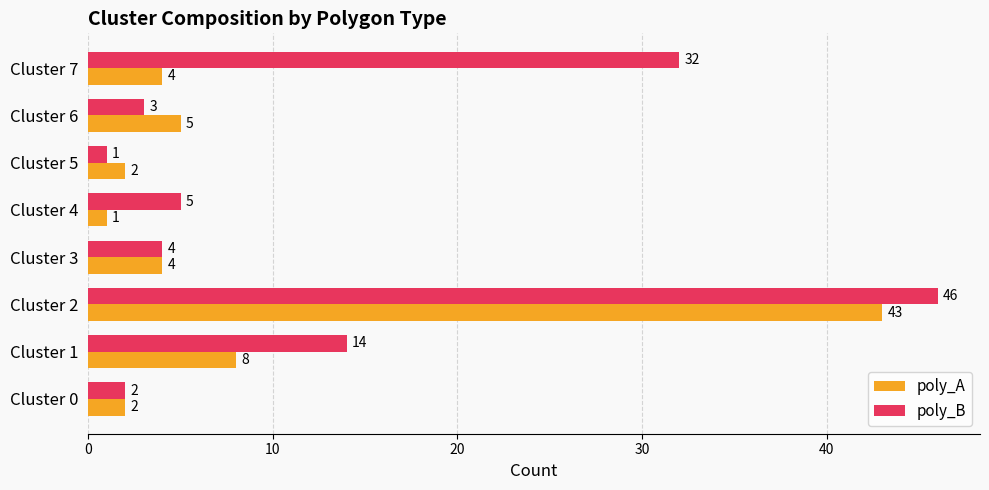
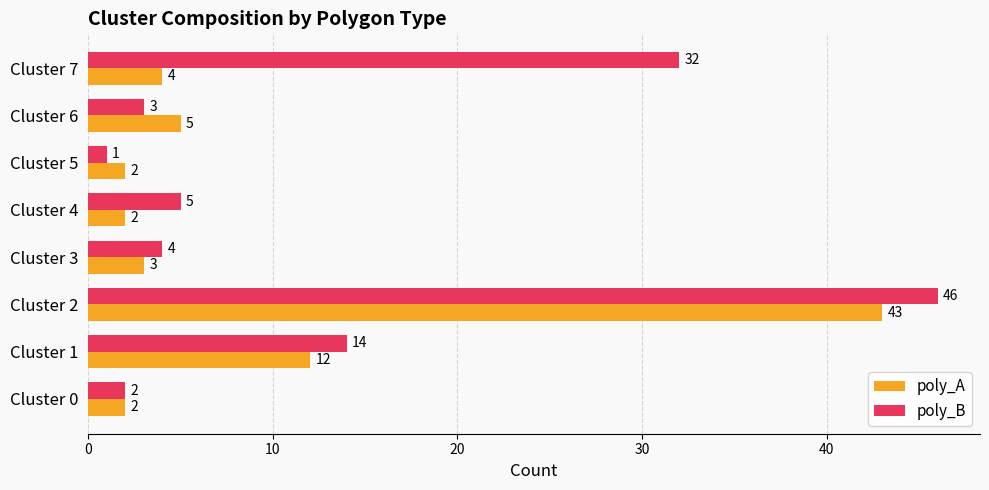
  {
    "poly_A": {
      "Cluster 7": 4,
      "Cluster 6": 5,
      "Cluster 5": 2,
-     "Cluster 4": 1,
-     "Cluster 3": 4,
+     "Cluster 4": 2,
+     "Cluster 3": 3,
      "Cluster 2": 43,
-     "Cluster 1": 8,
+     "Cluster 1": 12,
      "Cluster 0": 2
    },
    "poly_B": {
      "Cluster 7": 32,
      "Cluster 6": 3,
      "Cluster 5": 1,
      "Cluster 4": 5,
      "Cluster 3": 4,
      "Cluster 2": 46,
      "Cluster 1": 14,
      "Cluster 0": 2
    }
  }
